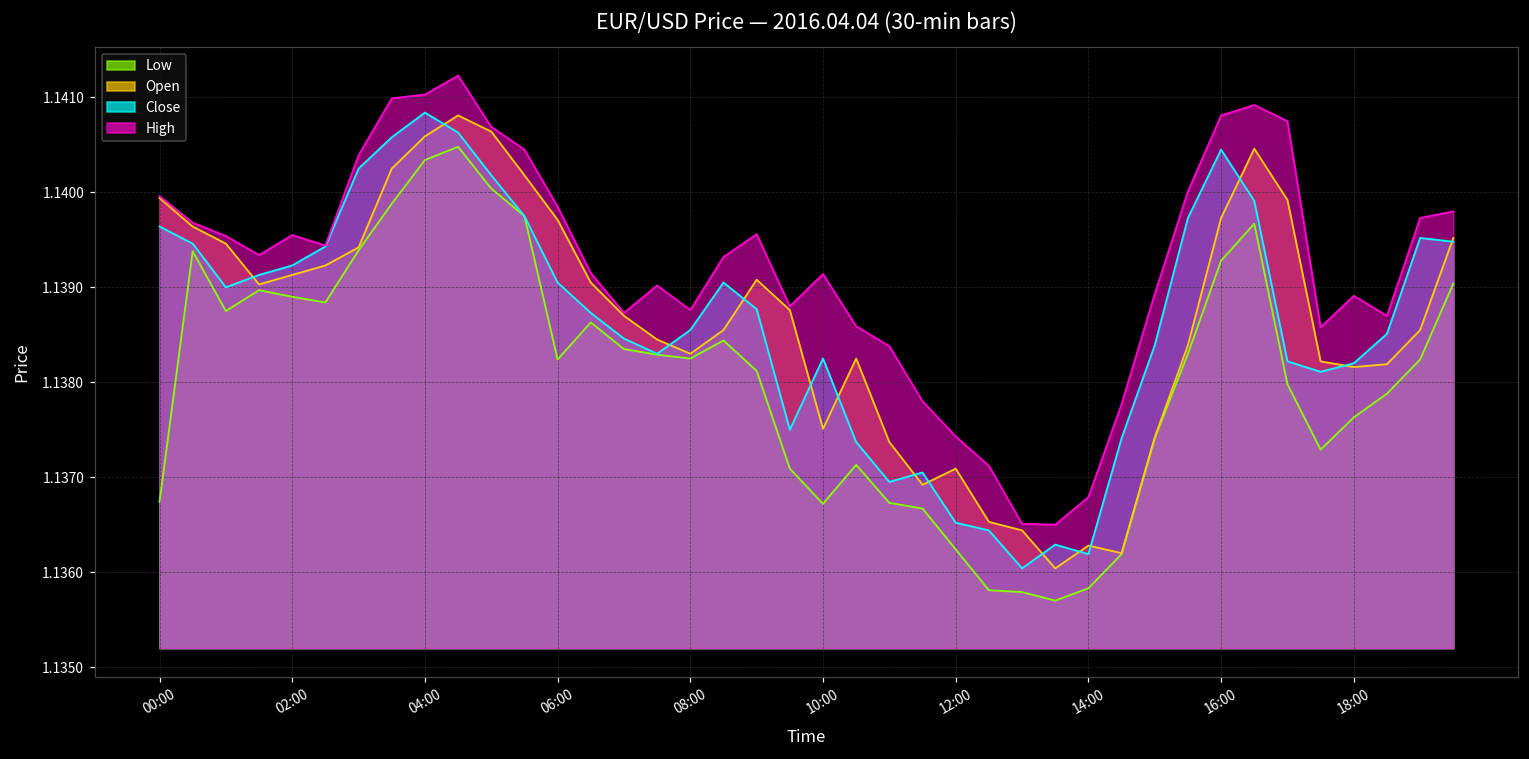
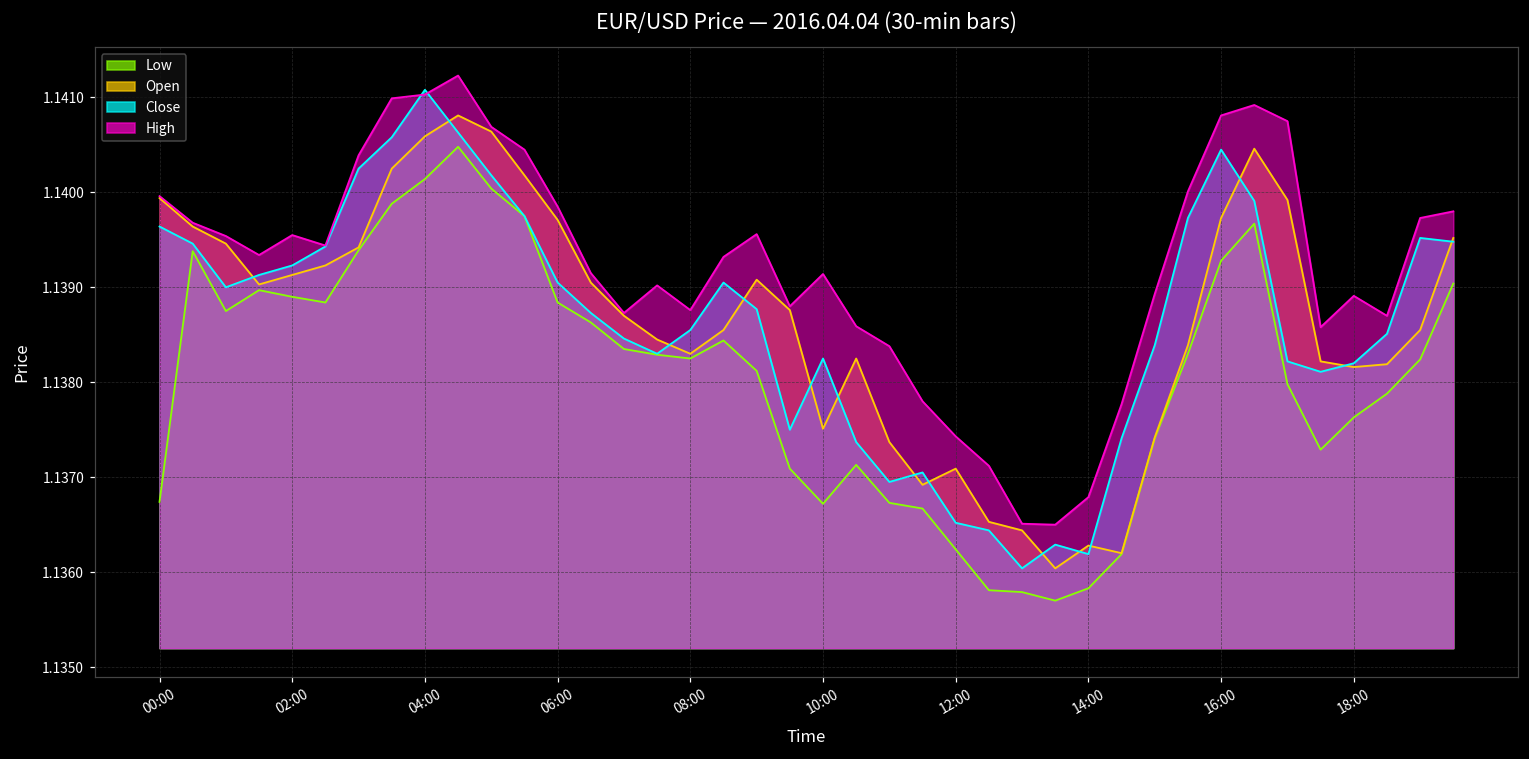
  {
    "Low": {
      "00:00": 1.1367,
      "02:00": 1.1389,
-     "04:00": 1.1403,
-     "06:00": 1.1382,
+     "04:00": 1.1401,
+     "06:00": 1.1388,
      "08:00": 1.1383,
      "10:00": 1.1367,
      "12:00": 1.1362,
      "14:00": 1.1358,
      "16:00": 1.1393,
      "18:00": 1.1376
    },
    "Open": {
      "02:00": 1.1391,
      "04:00": 1.1406,
      "06:00": 1.1397,
      "08:00": 1.1383,
      "10:00": 1.1375,
      "12:00": 1.1371,
      "14:00": 1.1363,
      "16:00": 1.1397,
      "18:00": 1.1382
    },
    "Close": {
      "00:00": 1.1396,
      "02:00": 1.1392,
-     "04:00": 1.1408,
+     "04:00": 1.1411,
      "06:00": 1.1391,
      "08:00": 1.1386,
      "10:00": 1.1383,
      "12:00": 1.1365,
      "14:00": 1.1362,
      "16:00": 1.1405,
      "18:00": 1.1382
    },
    "High": {
      "02:00": 1.1396,
      "04:00": 1.1410,
      "06:00": 1.1399,
      "08:00": 1.1388,
      "10:00": 1.1391,
      "12:00": 1.1374,
      "14:00": 1.1368,
      "16:00": 1.1408,
      "18:00": 1.1389
    }
  }
